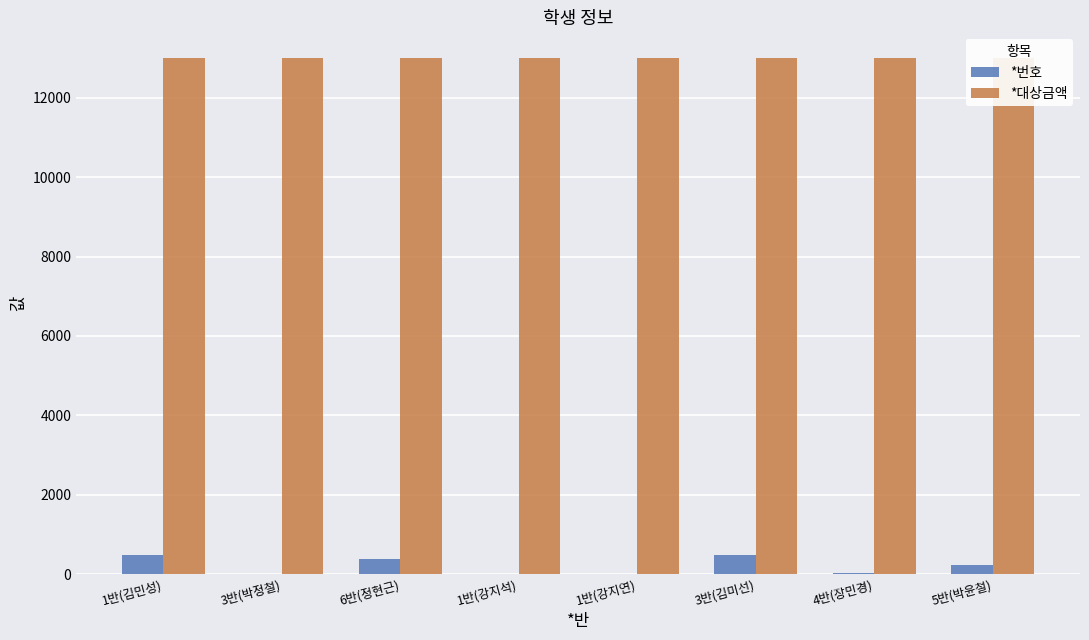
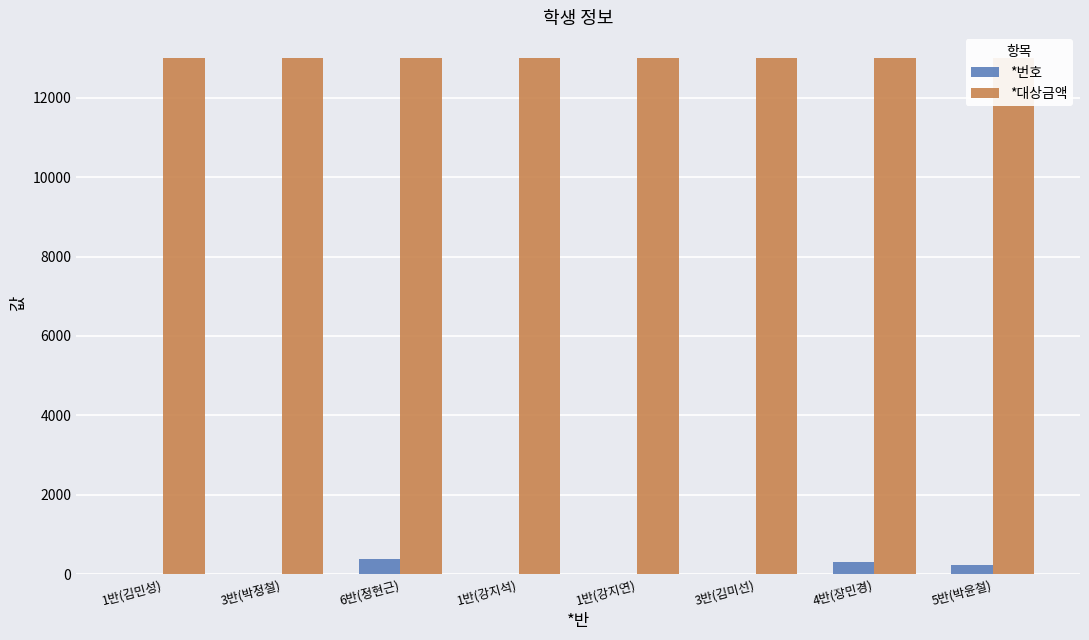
  {
    "*번호": {
-     "1반(김민성)": 500,
+     "1반(김민성)": 0,
      "6반(정현근)": 400,
-     "3반(김미선)": 500,
-     "4반(장민경)": 0,
+     "3반(김미선)": 0,
+     "4반(장민경)": 300,
      "5반(박윤철)": 200
    },
    "*대상금액": {
      "1반(김민성)": 13000,
      "3반(박정철)": 13000,
      "6반(정현근)": 13000,
      "1반(강지석)": 13000,
      "1반(강지연)": 13000,
      "3반(김미선)": 13000,
      "4반(장민경)": 13000
    }
  }
